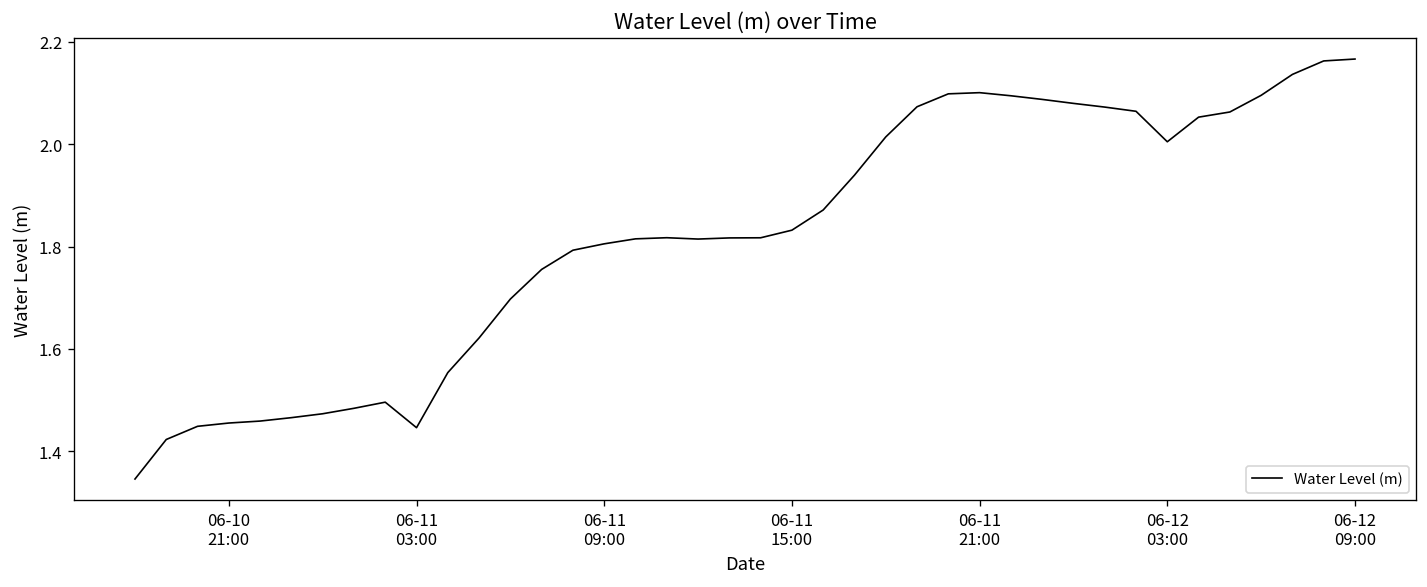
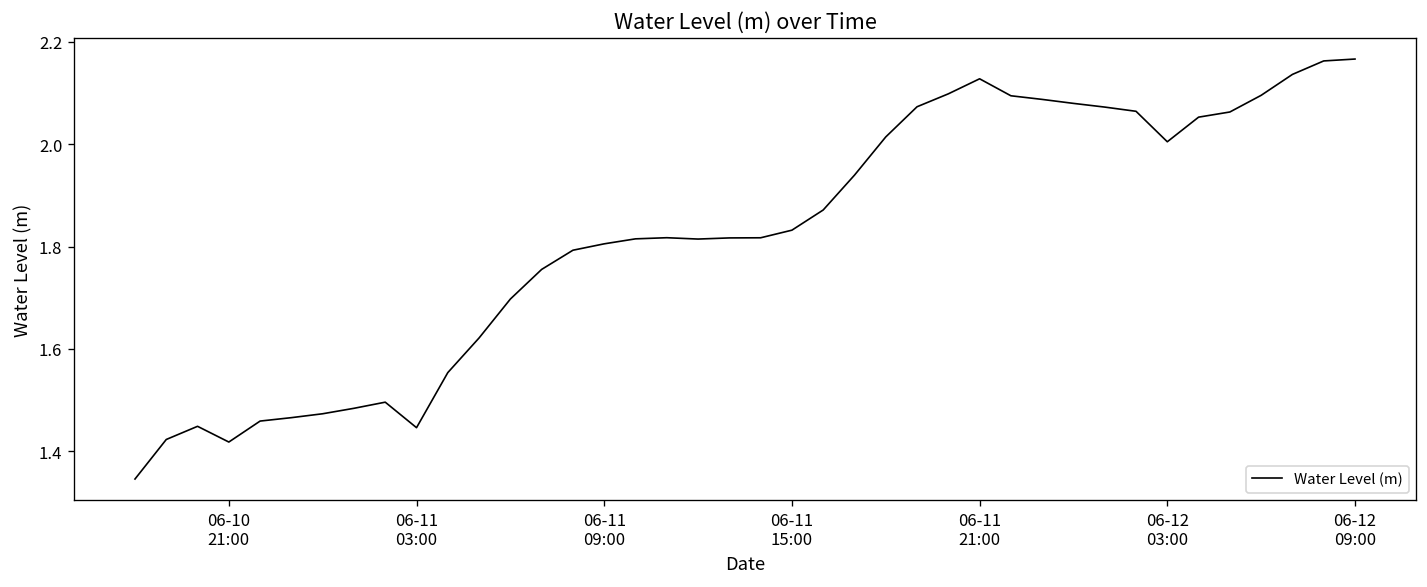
  {
-   "06-10 21:00": 1.46,
+   "06-10 21:00": 1.42,
    "06-11 03:00": 1.45,
    "06-11 09:00": 1.81,
    "06-11 15:00": 1.83,
-   "06-11 21:00": 2.10,
+   "06-11 21:00": 2.13,
    "06-12 03:00": 2.00,
    "06-12 09:00": 2.17
  }
